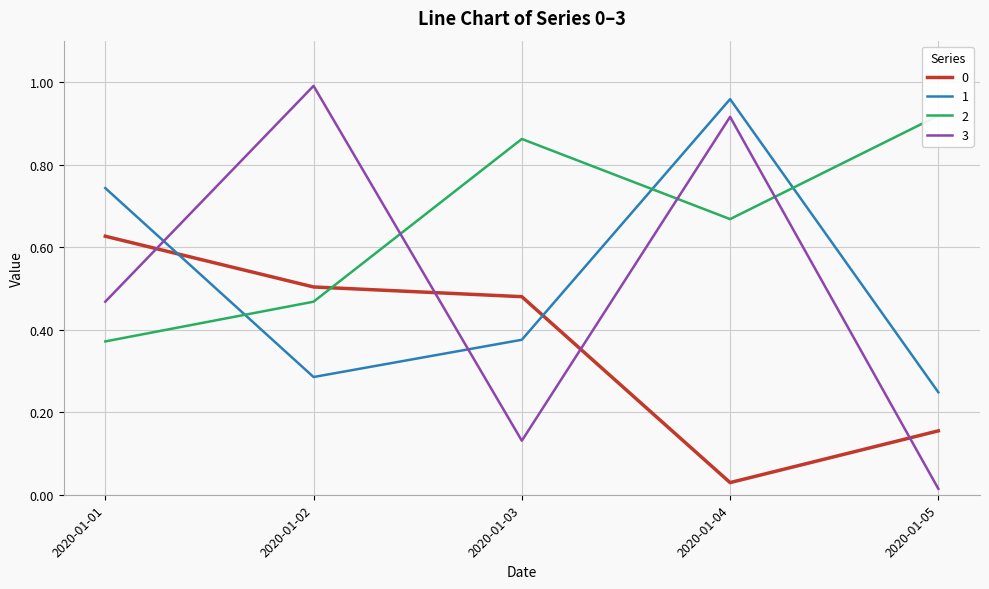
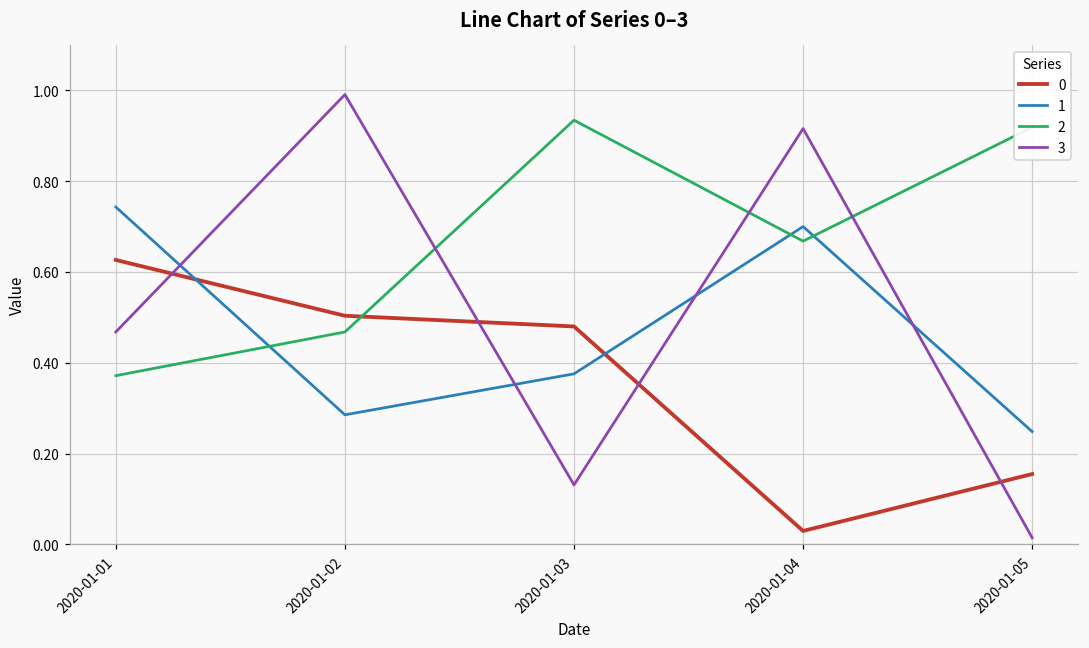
  {
    "0": {
      "2020-01-01": 0.63,
      "2020-01-02": 0.50,
      "2020-01-03": 0.48,
      "2020-01-04": 0.03,
      "2020-01-05": 0.15
    },
    "1": {
      "2020-01-01": 0.74,
      "2020-01-02": 0.29,
      "2020-01-03": 0.38,
-     "2020-01-04": 0.96,
+     "2020-01-04": 0.70,
      "2020-01-05": 0.25
    },
    "2": {
      "2020-01-01": 0.37,
      "2020-01-02": 0.47,
-     "2020-01-03": 0.86,
+     "2020-01-03": 0.93,
      "2020-01-04": 0.67
    },
    "3": {
      "2020-01-01": 0.47,
      "2020-01-02": 0.99,
      "2020-01-03": 0.13,
      "2020-01-04": 0.92,
      "2020-01-05": 0.01
    }
  }
